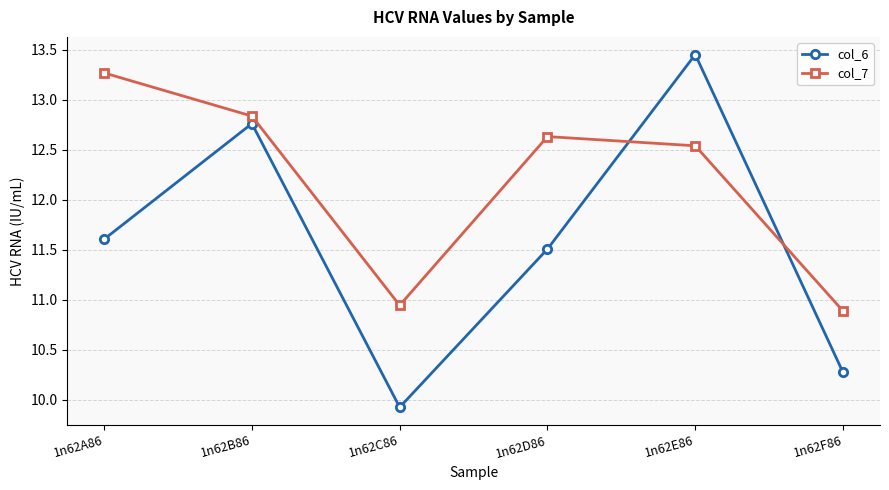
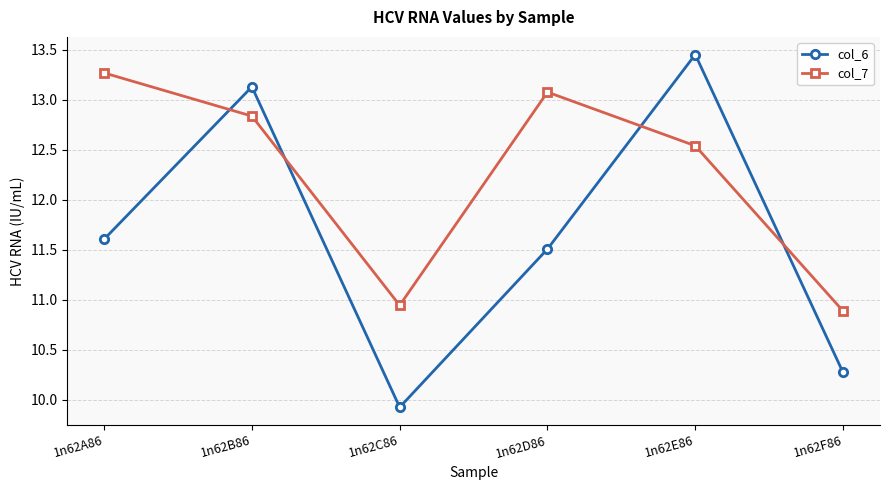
  {
    "col_6": {
      "1n62A86": 11.6,
-     "1n62B86": 12.8,
+     "1n62B86": 13.1,
      "1n62C86": 9.9,
      "1n62D86": 11.5,
      "1n62E86": 13.5,
      "1n62F86": 10.3
    },
    "col_7": {
      "1n62A86": 13.3,
      "1n62B86": 12.8,
      "1n62C86": 10.9,
-     "1n62D86": 12.6,
+     "1n62D86": 13.1,
      "1n62E86": 12.5,
      "1n62F86": 10.9
    }
  }
